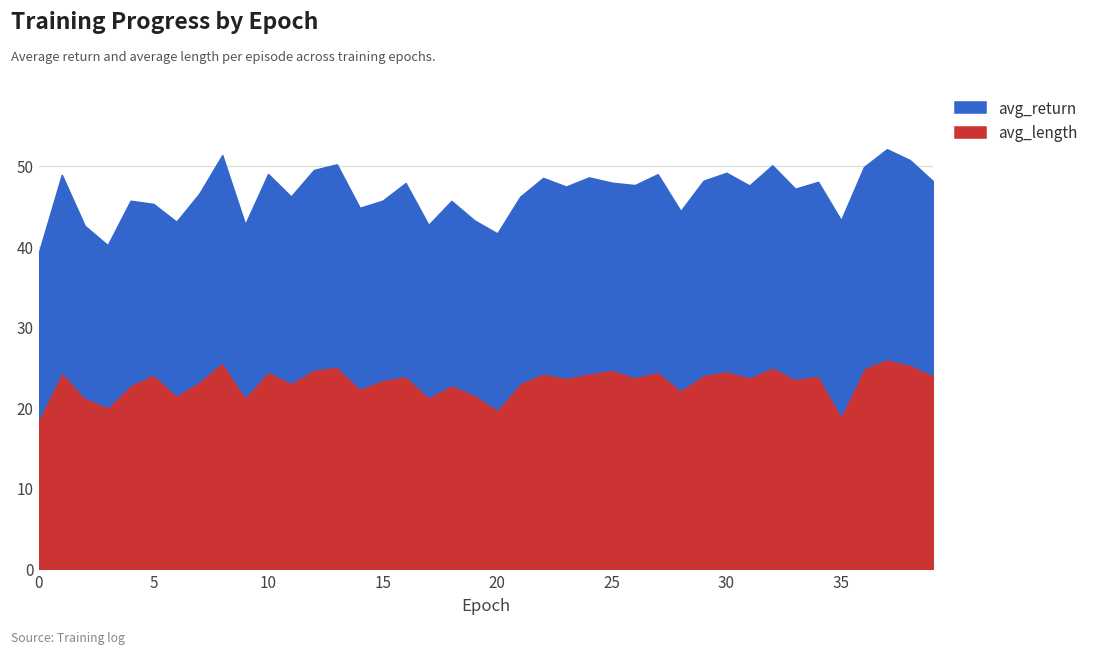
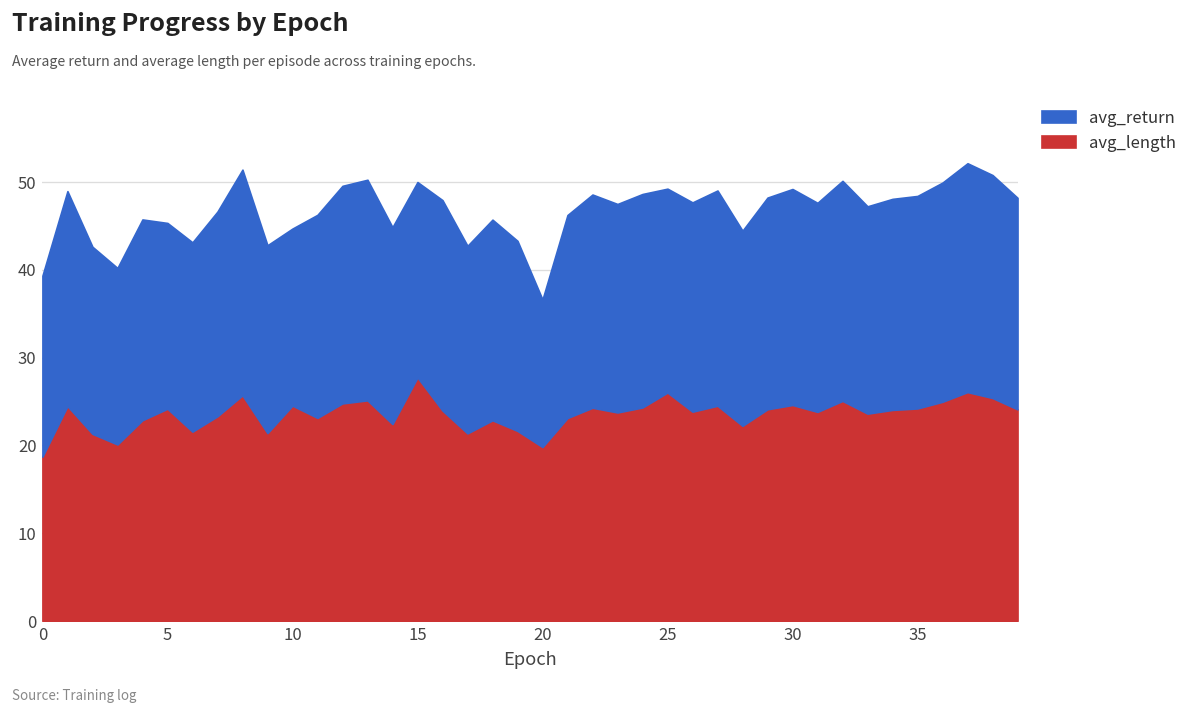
  {
    "avg_length": {
-     "15": 23,
-     "25": 25,
-     "35": 19
+     "15": 28,
+     "25": 26,
+     "35": 24
    },
    "avg_return": {
      "0": 21,
      "5": 21,
-     "10": 25,
+     "10": 20,
      "15": 22,
-     "20": 22,
+     "20": 17,
      "25": 23,
      "30": 25,
      "35": 24
    }
  }
